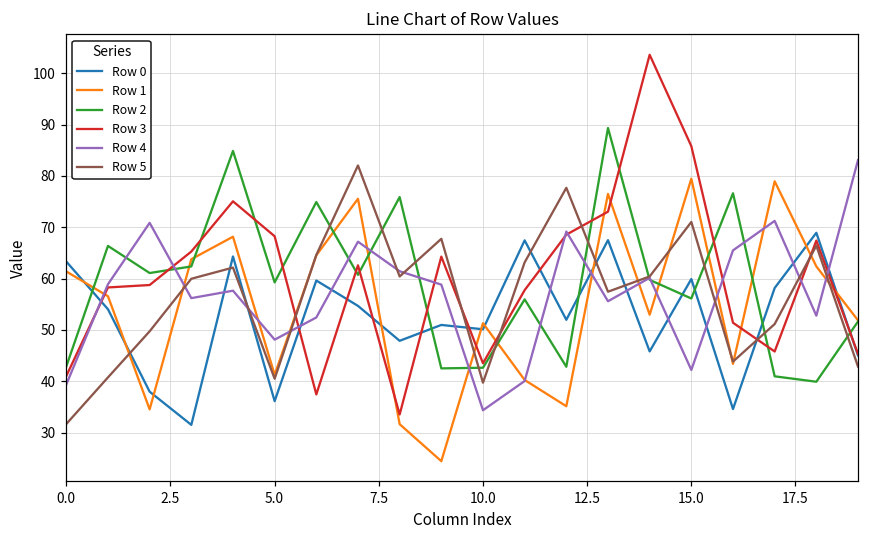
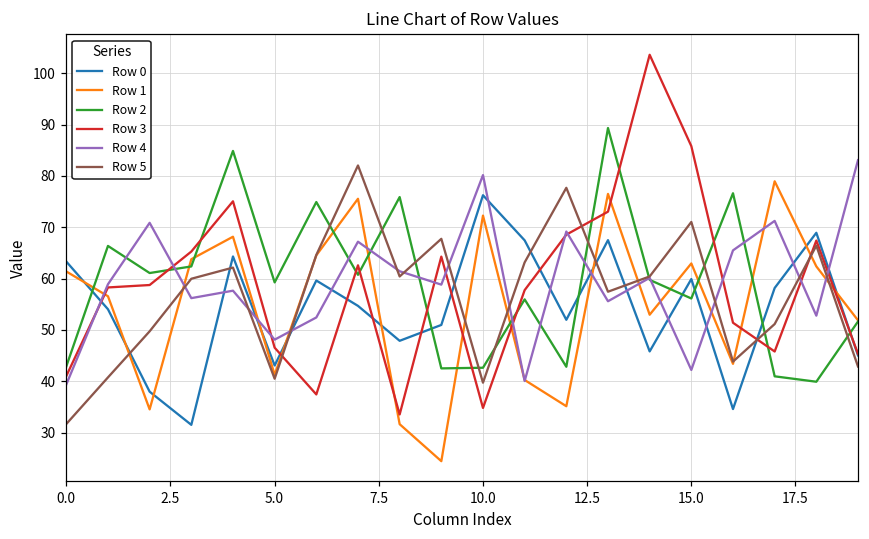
  {
    "Row 0": {
      "0.0": 63,
-     "5.0": 36,
-     "10.0": 50,
+     "5.0": 43,
+     "10.0": 76,
      "15.0": 60
    },
    "Row 1": {
      "0.0": 61,
      "5.0": 41,
-     "10.0": 51,
-     "15.0": 79
+     "10.0": 72,
+     "15.0": 63
    },
    "Row 2": {
      "0.0": 43,
      "5.0": 59,
      "10.0": 43,
      "15.0": 56
    },
    "Row 3": {
      "0.0": 41,
-     "5.0": 68,
-     "10.0": 44,
+     "5.0": 47,
+     "10.0": 35,
      "15.0": 86
    },
    "Row 4": {
      "0.0": 39,
      "5.0": 48,
-     "10.0": 34,
+     "10.0": 80,
      "15.0": 42
    },
    "Row 5": {
      "0.0": 32,
      "5.0": 40,
      "10.0": 40,
      "15.0": 71
    }
  }
